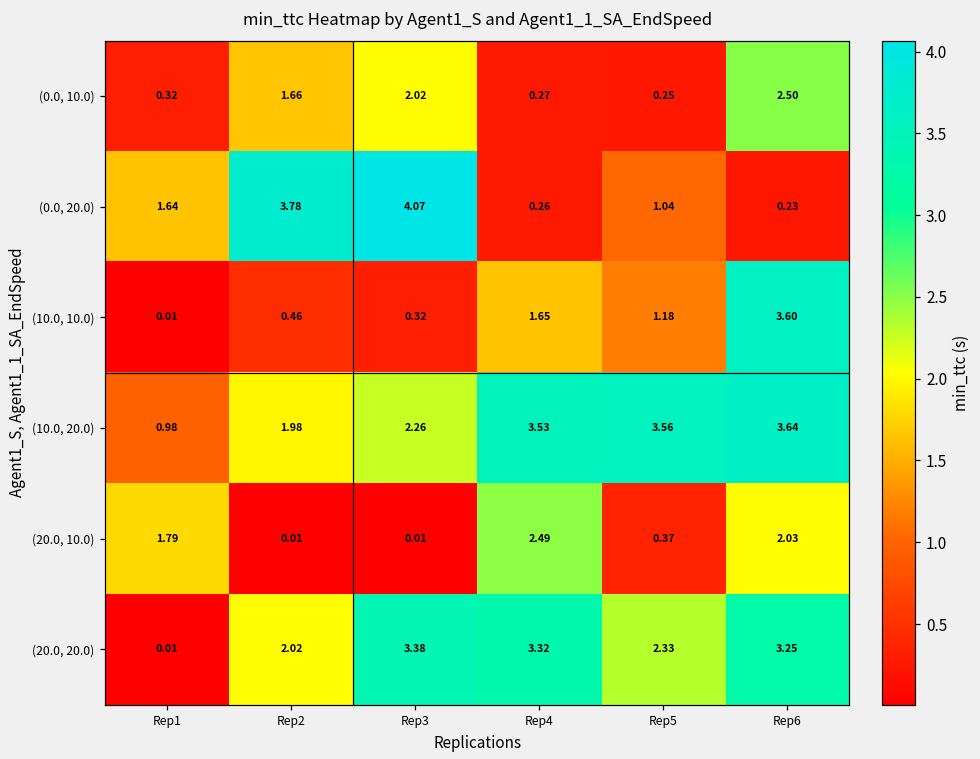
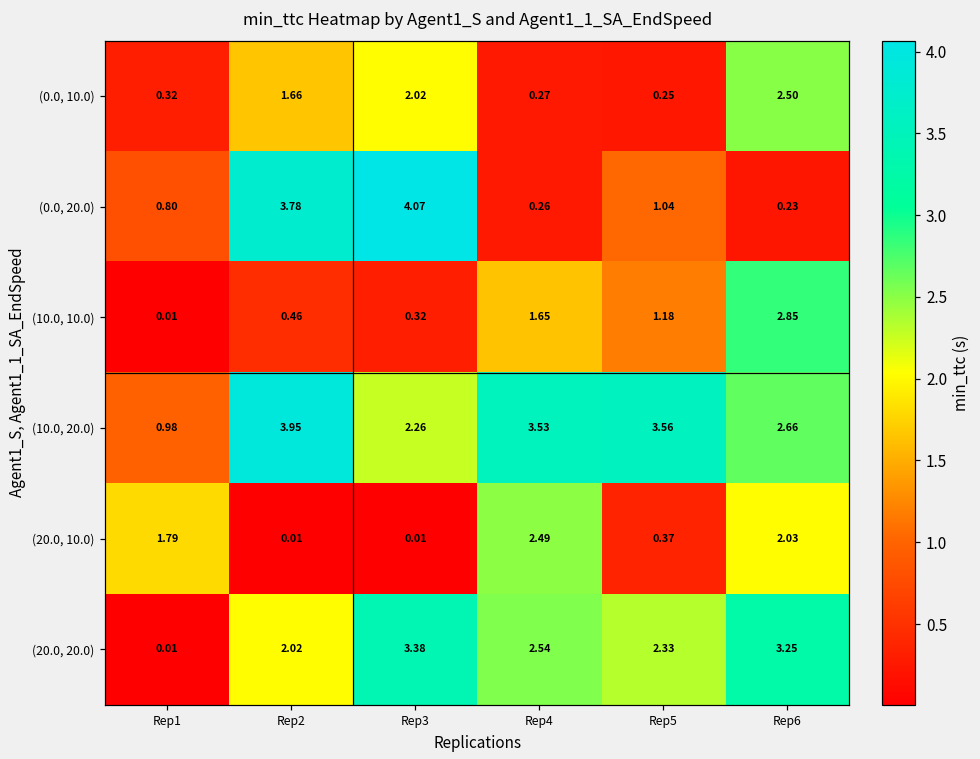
  {
    "(0.0, 10.0)": {
      "Rep1": 0.32,
      "Rep2": 1.66,
      "Rep3": 2.02,
      "Rep4": 0.27,
      "Rep5": 0.25,
      "Rep6": 2.50
    },
    "(0.0, 20.0)": {
-     "Rep1": 1.64,
+     "Rep1": 0.80,
      "Rep2": 3.78,
      "Rep3": 4.07,
      "Rep4": 0.26,
      "Rep5": 1.04,
      "Rep6": 0.23
    },
    "(10.0, 10.0)": {
      "Rep1": 0.01,
      "Rep2": 0.46,
      "Rep3": 0.32,
      "Rep4": 1.65,
      "Rep5": 1.18,
-     "Rep6": 3.60
+     "Rep6": 2.85
    },
    "(10.0, 20.0)": {
      "Rep1": 0.98,
-     "Rep2": 1.98,
+     "Rep2": 3.95,
      "Rep3": 2.26,
      "Rep4": 3.53,
      "Rep5": 3.56,
-     "Rep6": 3.64
+     "Rep6": 2.66
    },
    "(20.0, 10.0)": {
      "Rep1": 1.79,
      "Rep2": 0.01,
      "Rep3": 0.01,
      "Rep4": 2.49,
      "Rep5": 0.37,
      "Rep6": 2.03
    },
    "(20.0, 20.0)": {
      "Rep1": 0.01,
      "Rep2": 2.02,
      "Rep3": 3.38,
-     "Rep4": 3.32,
+     "Rep4": 2.54,
      "Rep5": 2.33,
      "Rep6": 3.25
    }
  }
